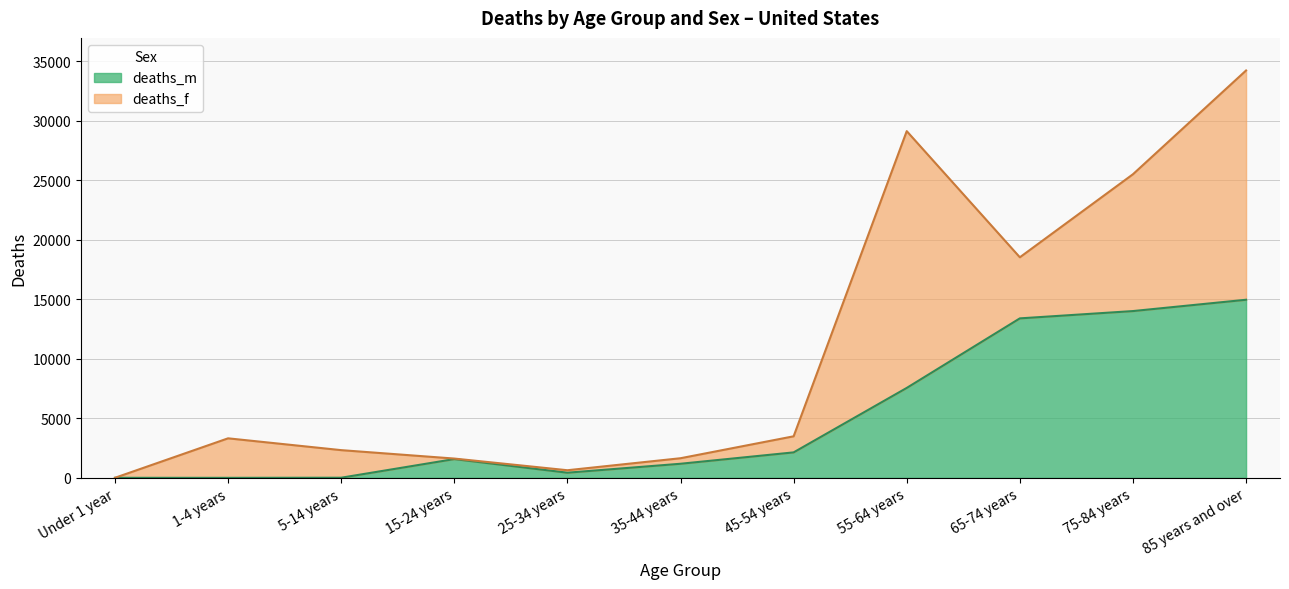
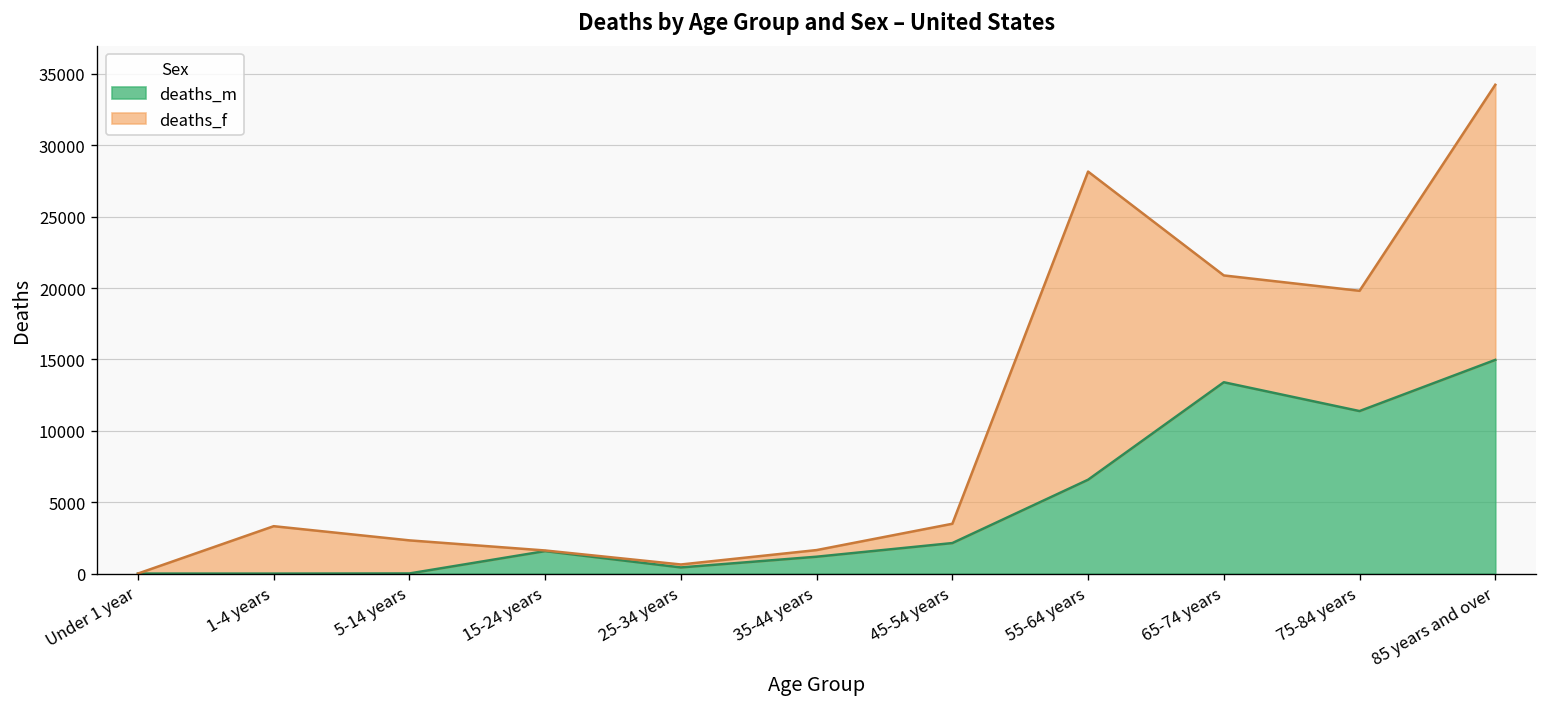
  {
    "deaths_m": {
      "1-4 years": 0,
      "5-14 years": 0,
      "35-44 years": 1200,
      "45-54 years": 2100,
-     "55-64 years": 7600,
+     "55-64 years": 6600,
      "65-74 years": 13400,
-     "75-84 years": 14000,
+     "75-84 years": 11400,
      "85 years and over": 15000
    },
    "deaths_f": {
      "1-4 years": 3300,
      "5-14 years": 2300,
      "35-44 years": 500,
      "45-54 years": 1400,
      "55-64 years": 21600,
-     "65-74 years": 5100,
-     "75-84 years": 11500,
+     "65-74 years": 7500,
+     "75-84 years": 8400,
      "85 years and over": 19300
    }
  }
